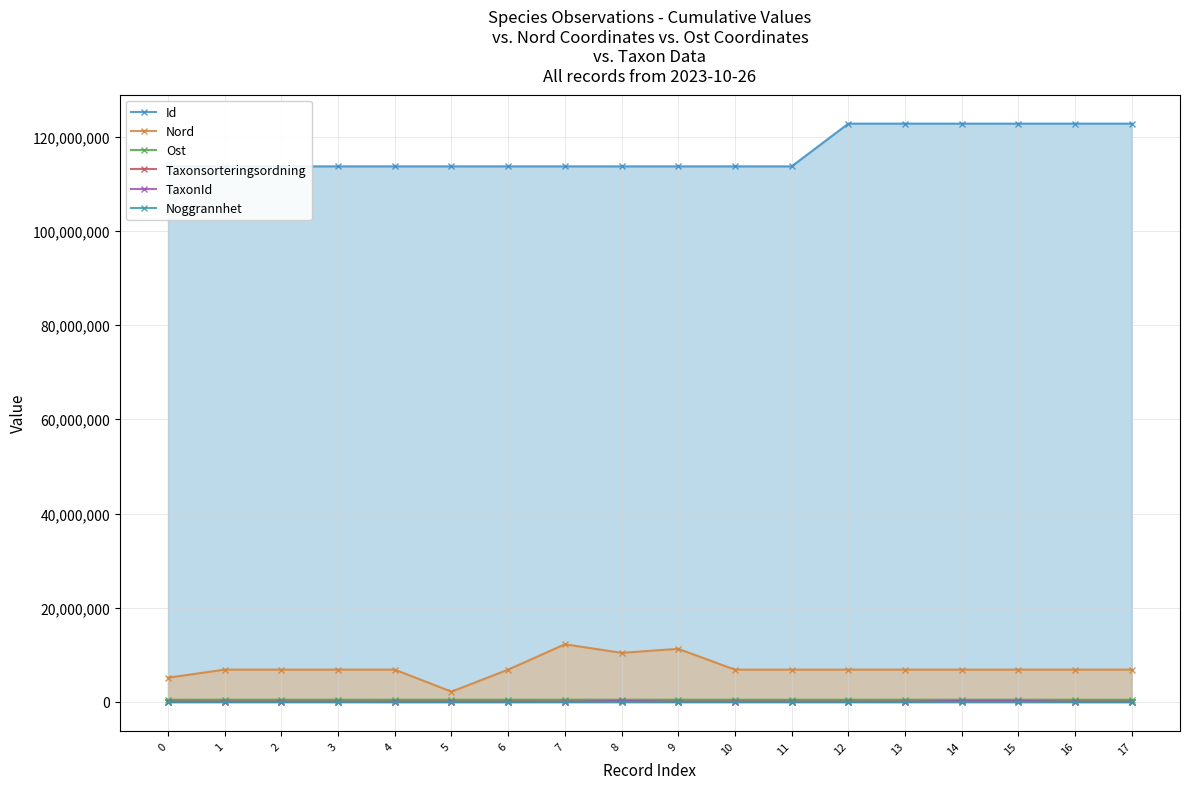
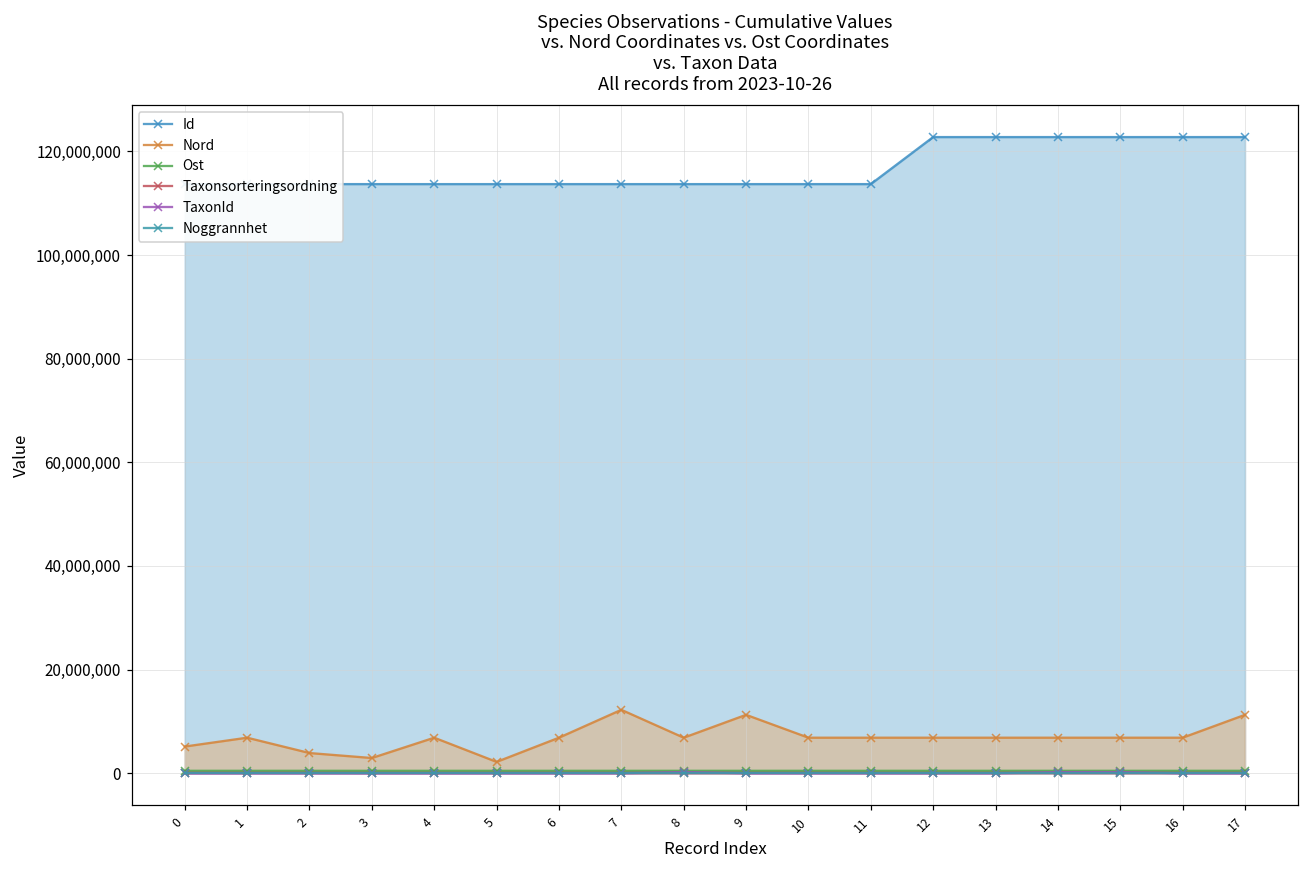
  {
    "Nord": {
      "0": "5,000,000",
      "1": "7,000,000",
-     "2": "7,000,000",
-     "3": "7,000,000",
+     "2": "4,000,000",
+     "3": "3,000,000",
      "4": "7,000,000",
      "5": "2,000,000",
      "6": "7,000,000",
      "7": "12,000,000",
-     "8": "10,000,000",
+     "8": "7,000,000",
      "9": "11,000,000",
      "10": "7,000,000",
      "11": "7,000,000",
      "12": "7,000,000",
      "13": "7,000,000",
      "14": "7,000,000",
      "15": "7,000,000",
      "16": "7,000,000",
-     "17": "7,000,000"
+     "17": "11,000,000"
    }
  }
